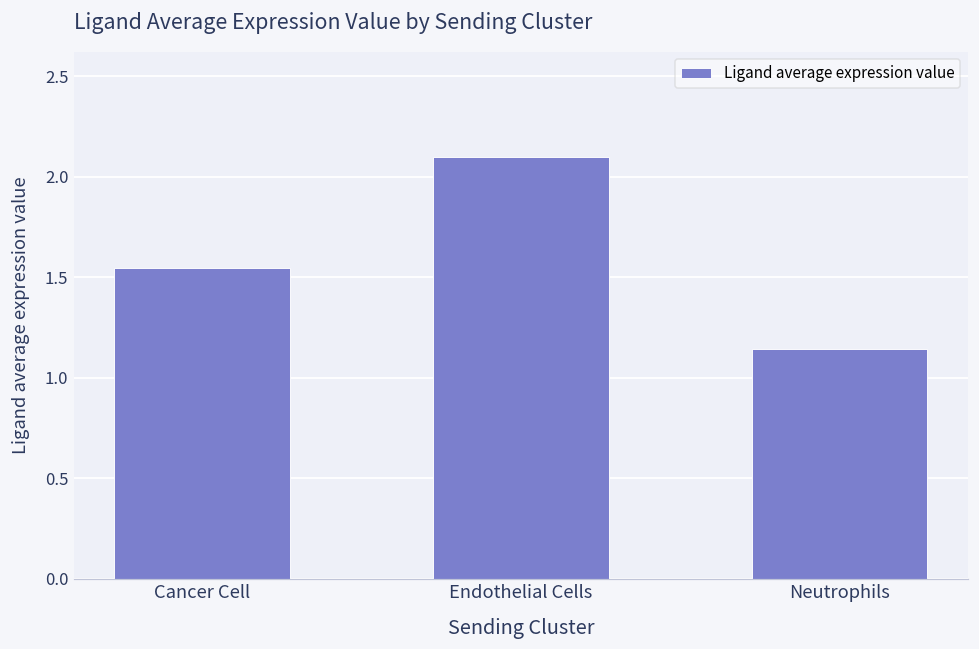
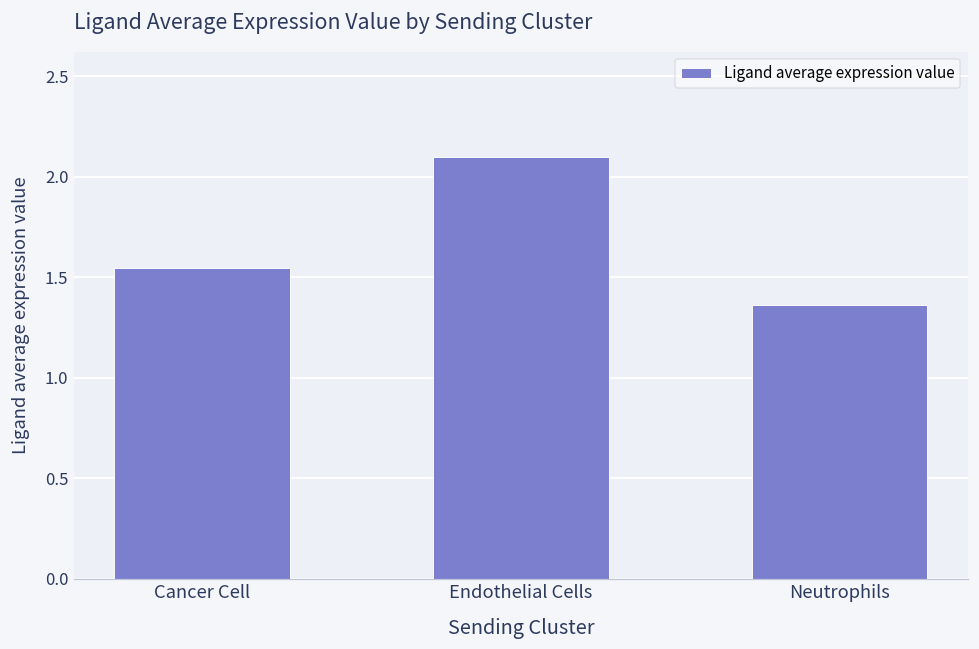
  {
    "Cancer Cell": 1.55,
    "Endothelial Cells": 2.10,
-   "Neutrophils": 1.14
+   "Neutrophils": 1.36
  }
